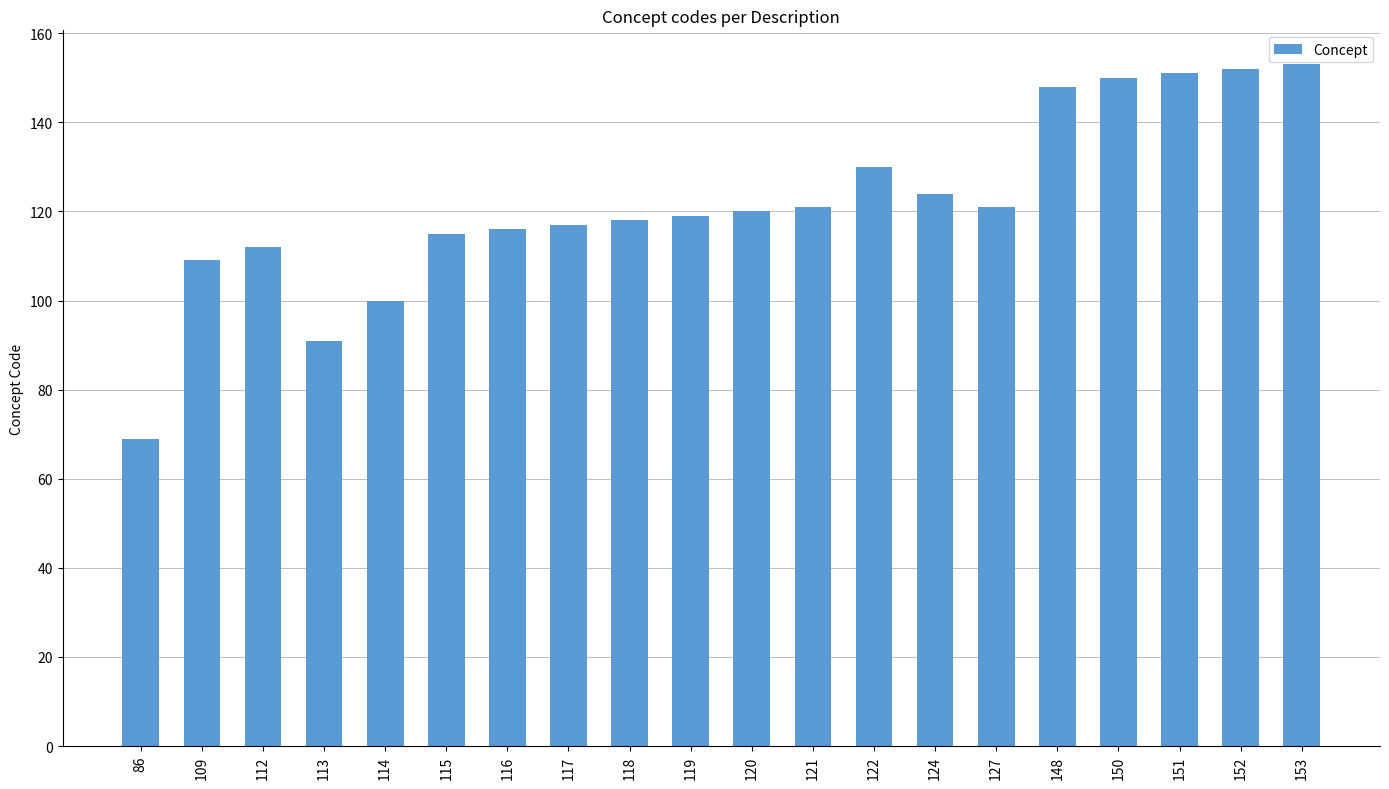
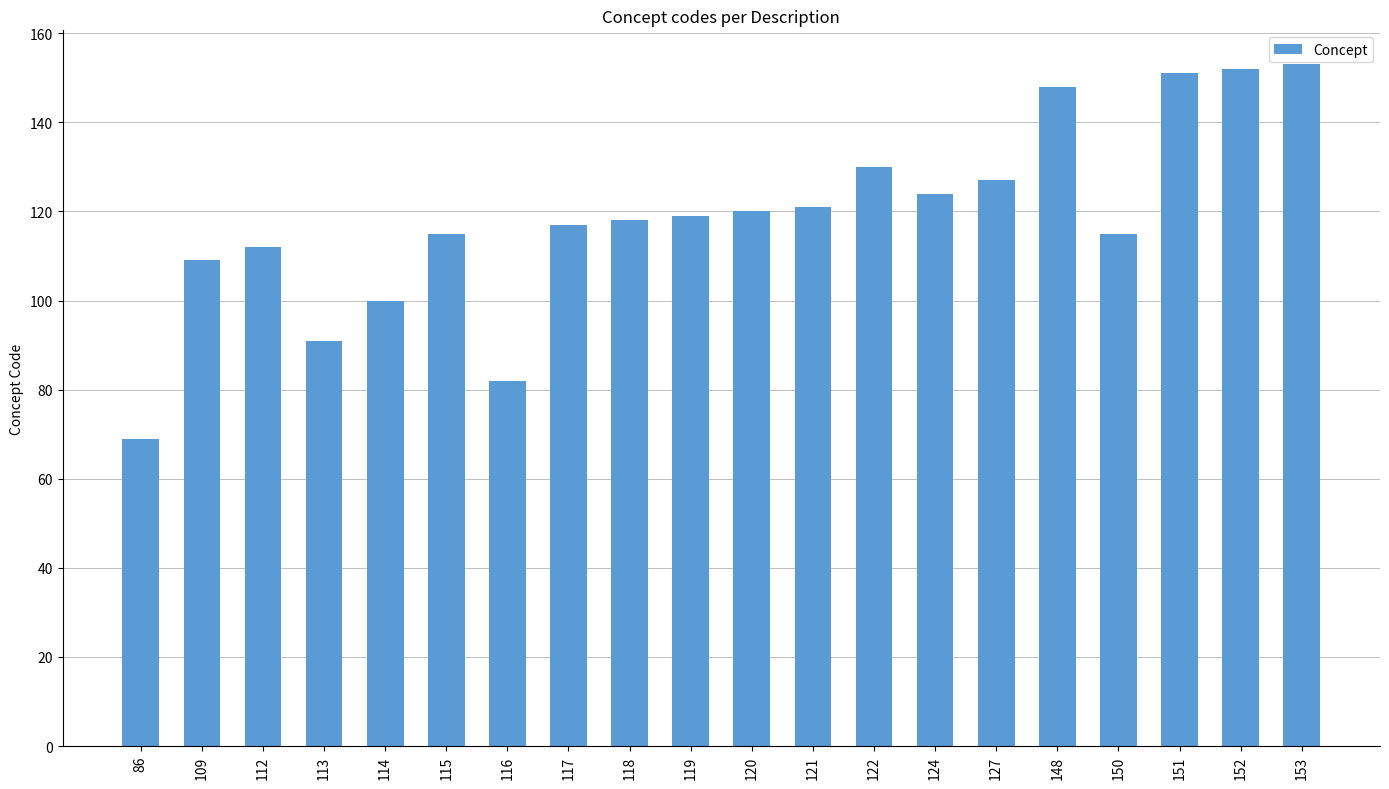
  {
    "86": 69,
    "109": 109,
    "112": 112,
    "113": 91,
    "114": 100,
    "115": 115,
-   "116": 116,
+   "116": 82,
    "117": 117,
    "118": 118,
    "119": 119,
    "120": 120,
    "121": 121,
    "122": 130,
    "124": 124,
-   "127": 121,
+   "127": 127,
    "148": 148,
-   "150": 150,
+   "150": 115,
    "151": 151,
    "152": 152,
    "153": 153
  }
